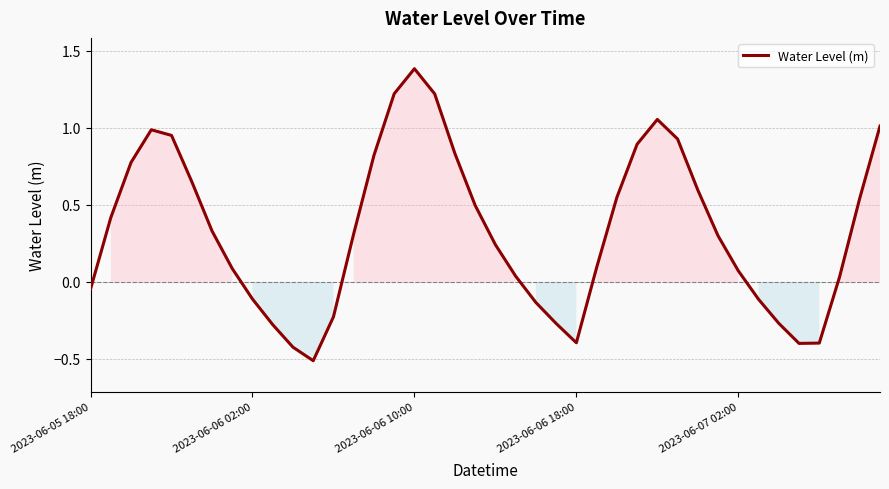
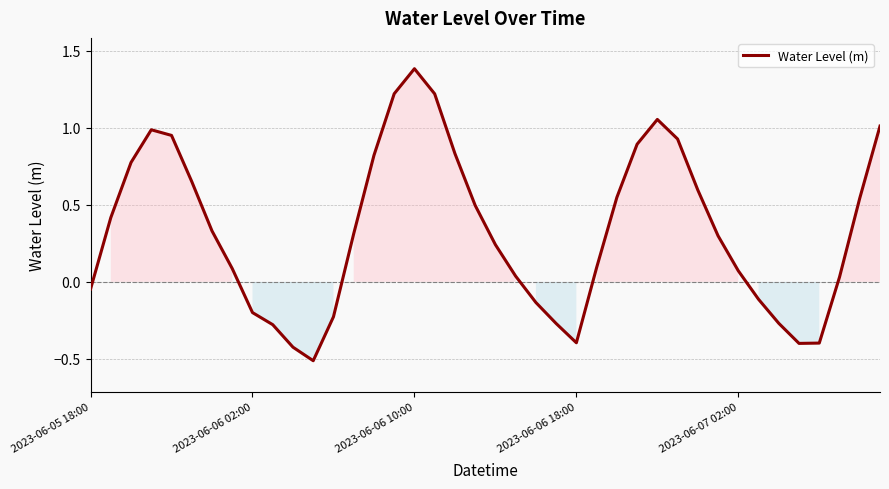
  {
    "2023-06-05 18:00": -0.05,
-   "2023-06-06 02:00": -0.11,
+   "2023-06-06 02:00": -0.20,
    "2023-06-06 10:00": 1.38,
    "2023-06-06 18:00": -0.40,
    "2023-06-07 02:00": 0.07
  }
